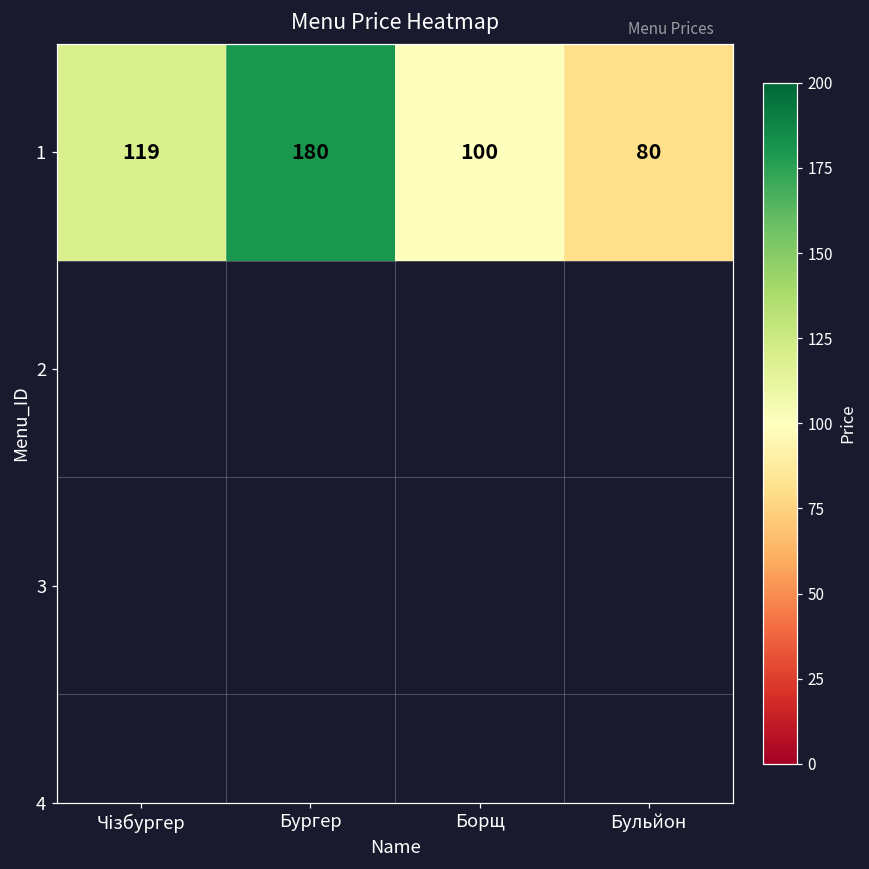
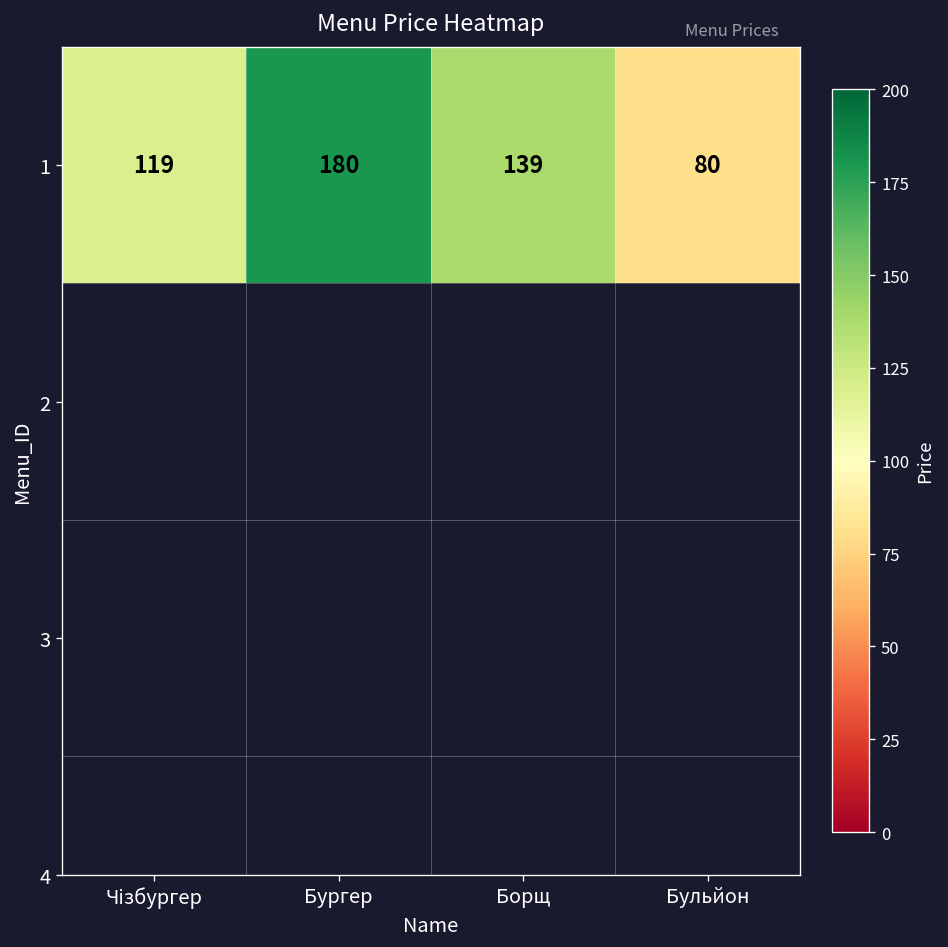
  {
    "1": {
      "Чізбургер": 119,
      "Бургер": 180,
-     "Борщ": 100,
+     "Борщ": 139,
      "Бульйон": 80
    }
  }
